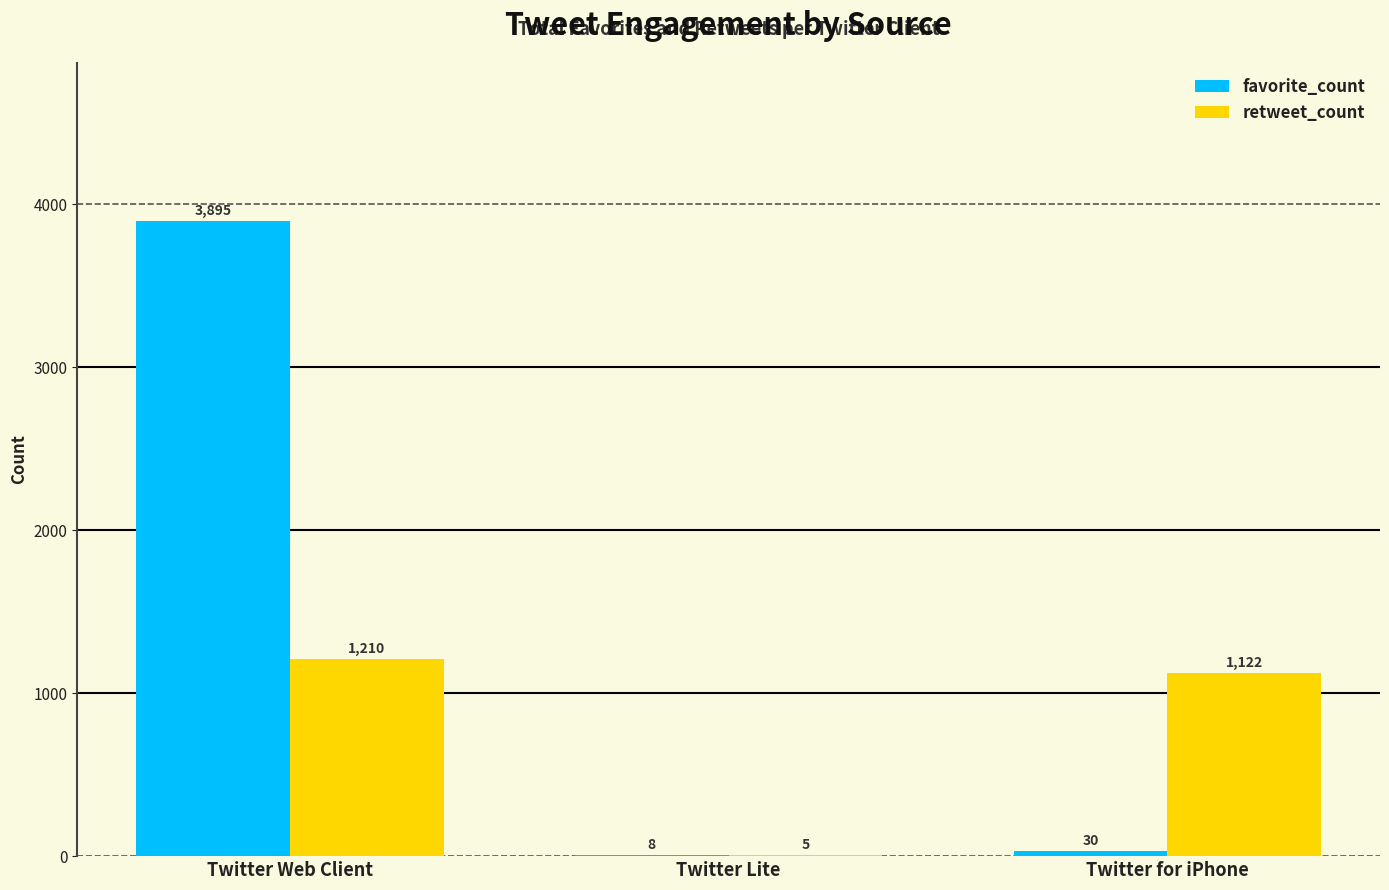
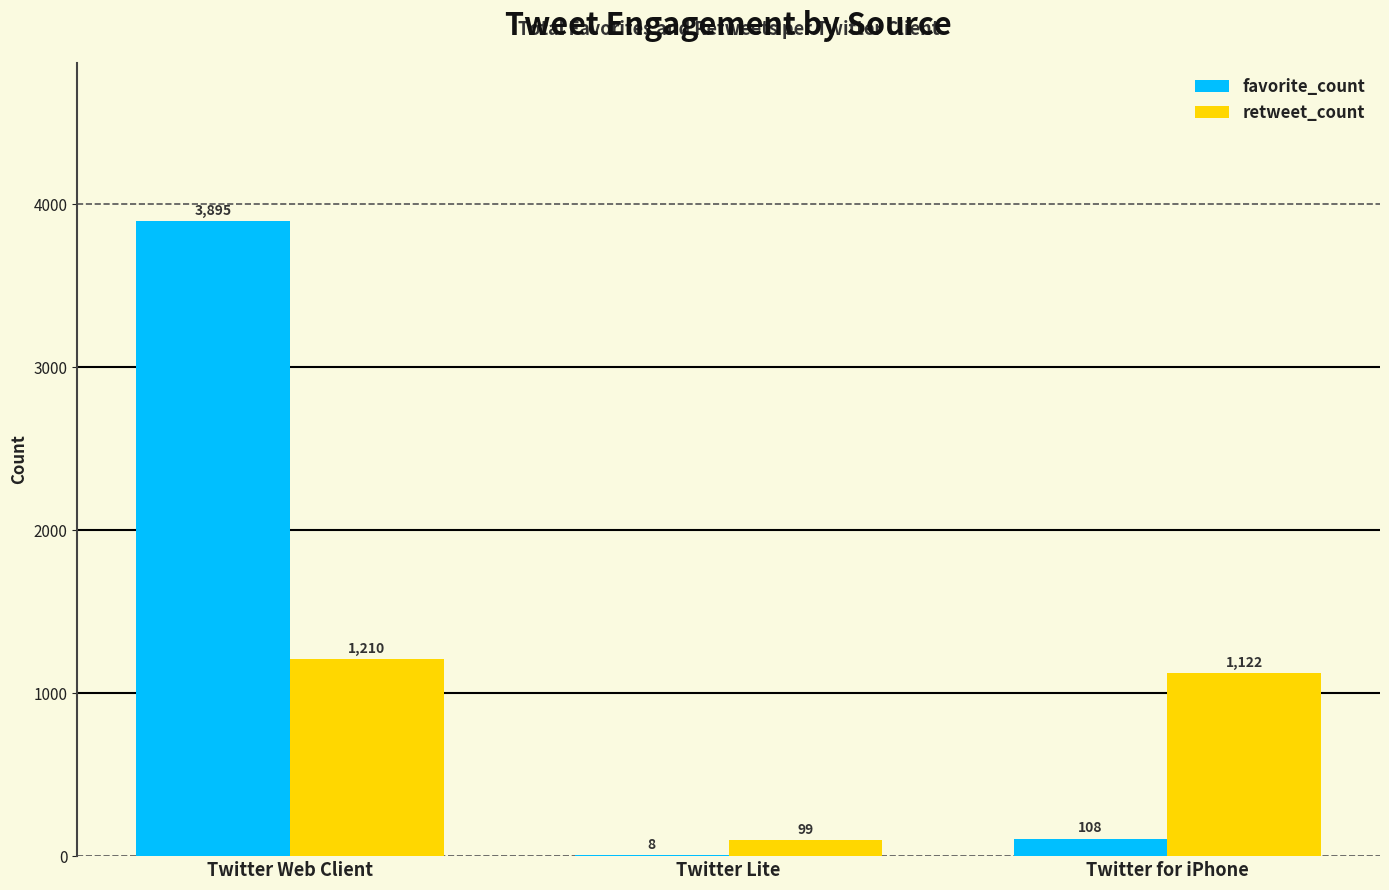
  {
    "favorite_count": {
      "Twitter Web Client": "3,895",
      "Twitter Lite": "8",
-     "Twitter for iPhone": "30"
+     "Twitter for iPhone": "108"
    },
    "retweet_count": {
      "Twitter Web Client": "1,210",
-     "Twitter Lite": "5",
+     "Twitter Lite": "99",
      "Twitter for iPhone": "1,122"
    }
  }
